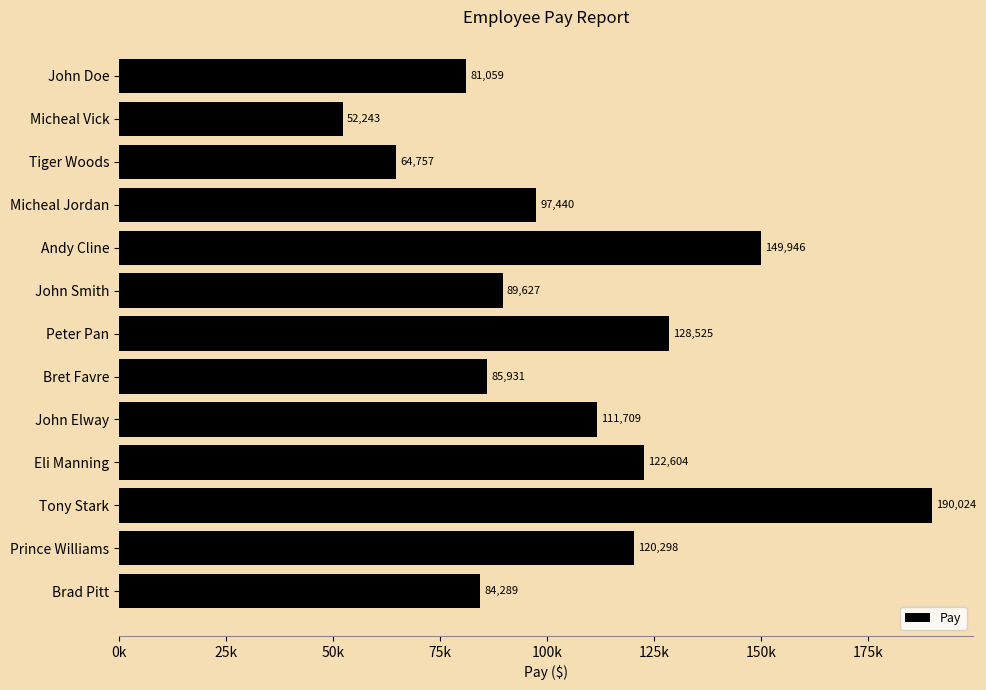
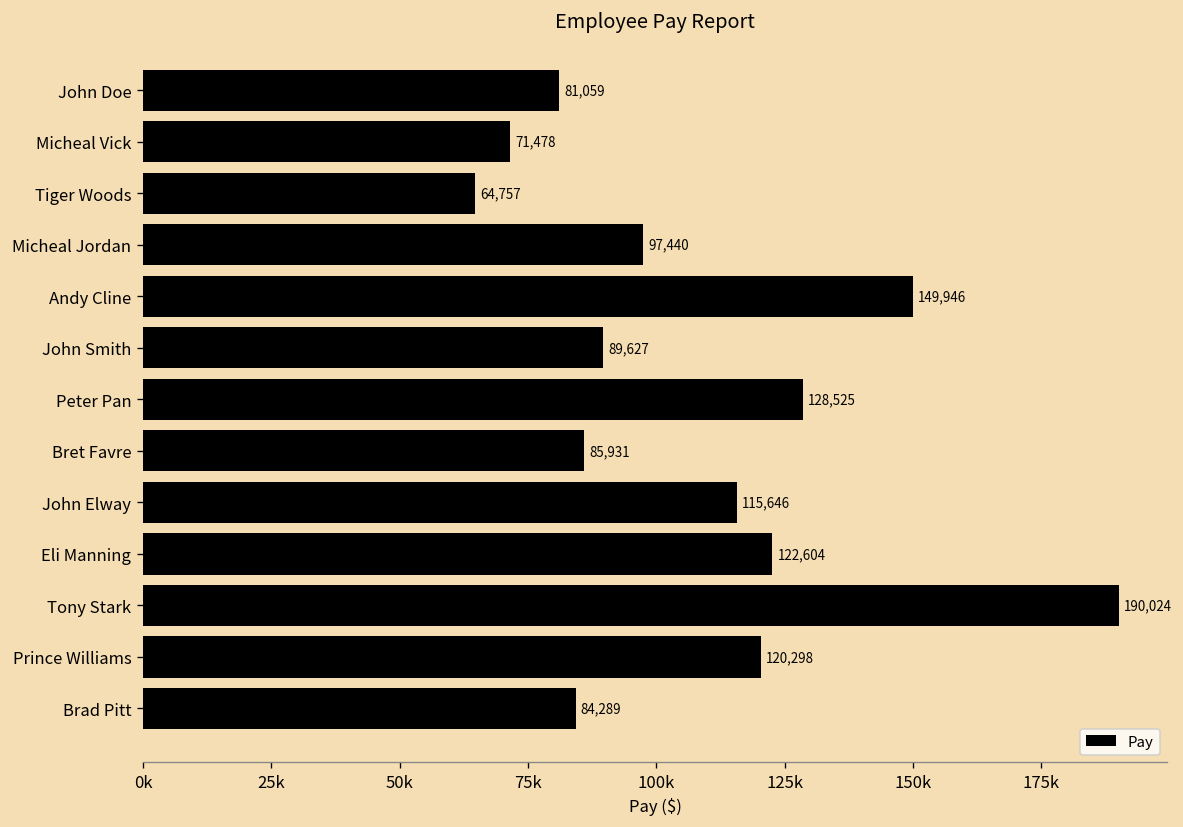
  {
    "John Doe": "81,059",
-   "Micheal Vick": "52,243",
+   "Micheal Vick": "71,478",
    "Tiger Woods": "64,757",
    "Micheal Jordan": "97,440",
    "Andy Cline": "149,946",
    "John Smith": "89,627",
    "Peter Pan": "128,525",
    "Bret Favre": "85,931",
-   "John Elway": "111,709",
+   "John Elway": "115,646",
    "Eli Manning": "122,604",
    "Tony Stark": "190,024",
    "Prince Williams": "120,298",
    "Brad Pitt": "84,289"
  }
